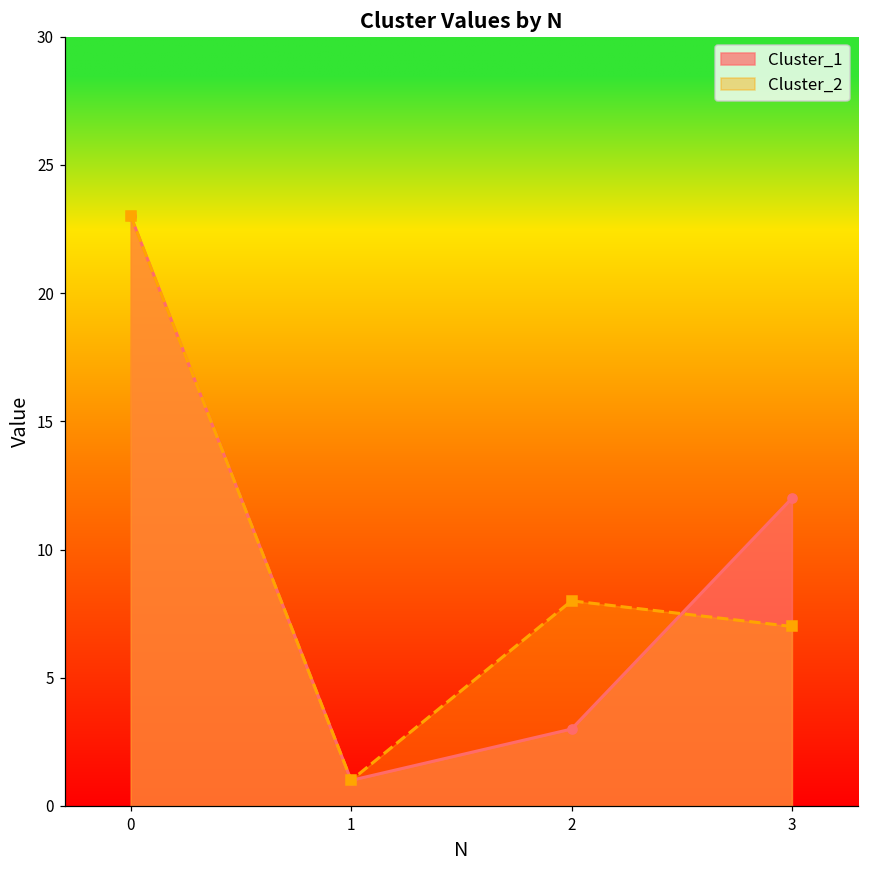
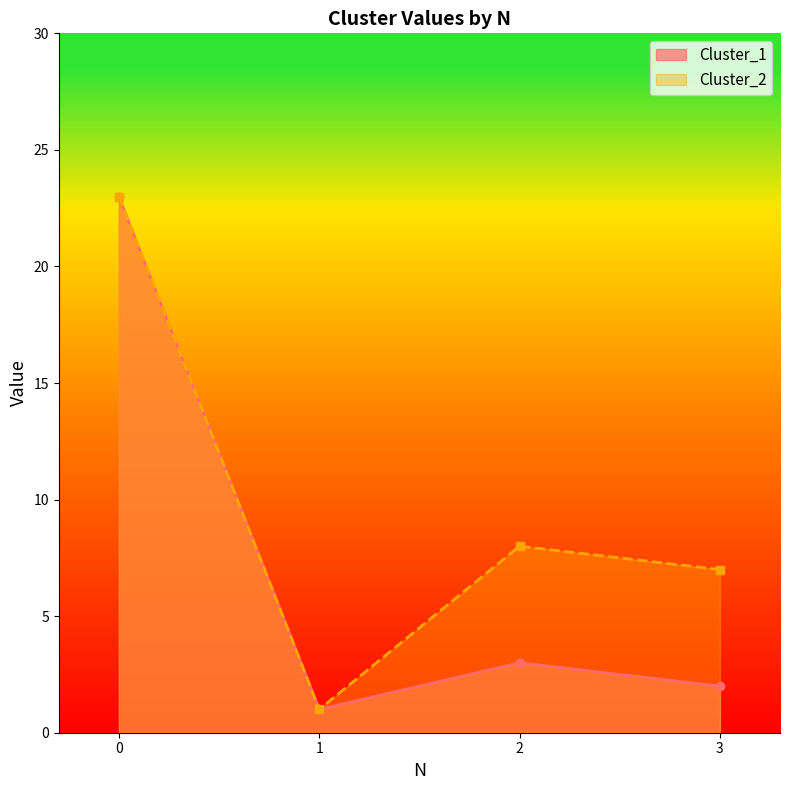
  {
    "Cluster_1": {
      "2": 3,
-     "3": 12
+     "3": 2
    },
    "Cluster_2": {
      "2": 8,
      "3": 7
    }
  }
